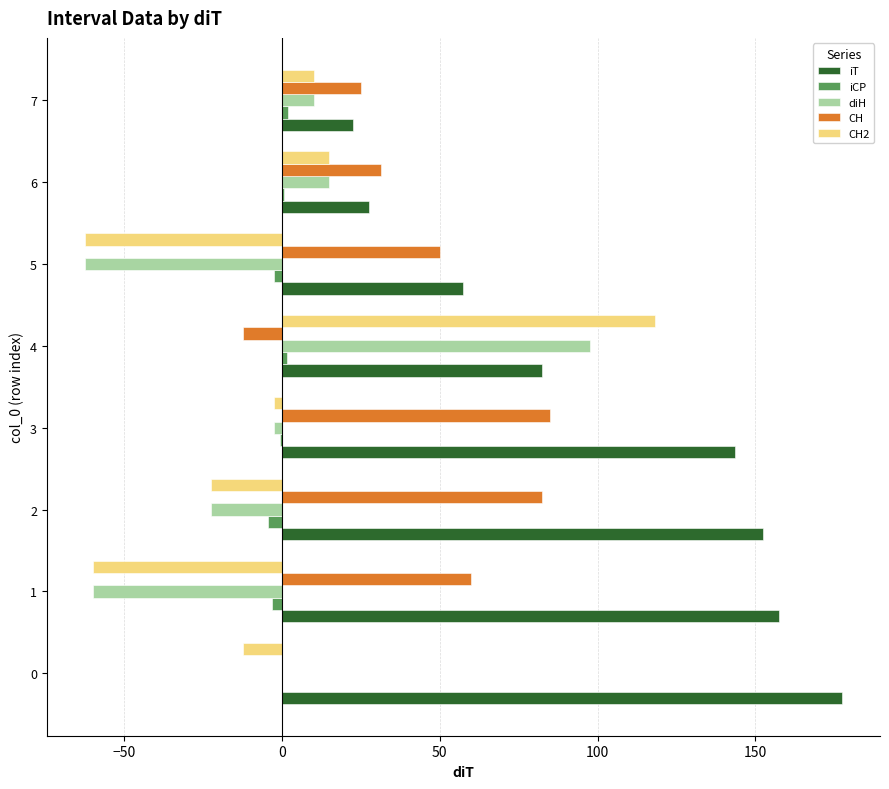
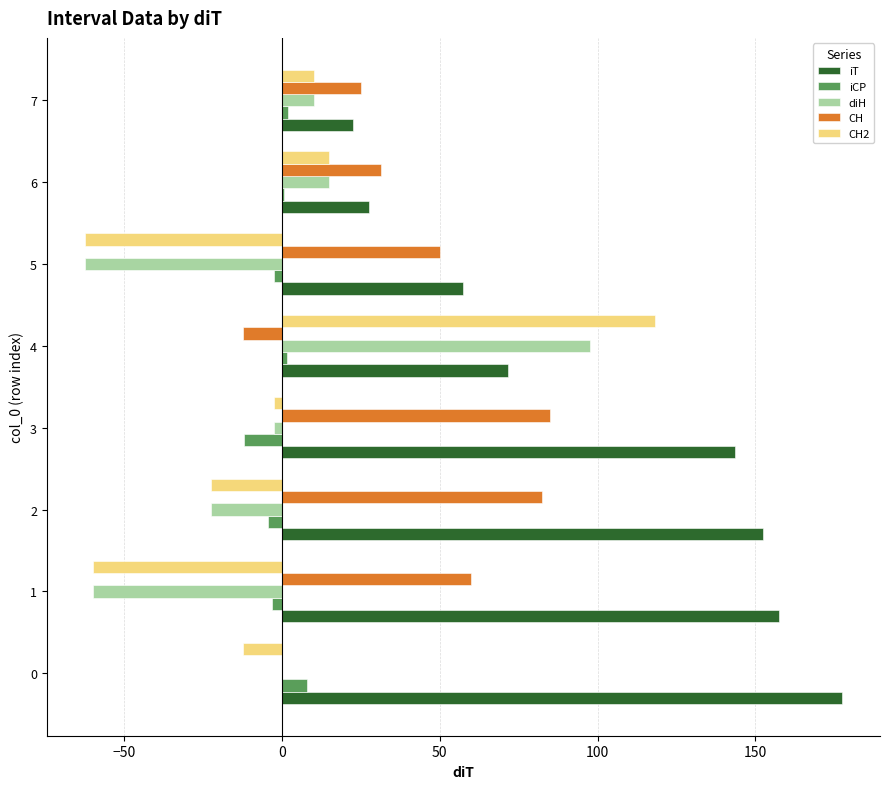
  {
    "iT": {
      "7": 23,
      "6": 28,
      "5": 58,
-     "4": 83,
+     "4": 72,
      "3": 143,
      "2": 153,
      "1": 158,
      "0": 178
    },
    "iCP": {
      "7": 2,
      "5": -3,
      "4": 2,
-     "3": -1,
+     "3": -12,
      "2": -5,
      "1": -3,
-     "0": 0
+     "0": 8
    },
    "diH": {
      "7": 10,
      "6": 15,
      "5": -63,
      "4": 98,
      "3": -3,
      "2": -23,
      "1": -60,
      "0": 0
    },
    "CH": {
      "7": 25,
      "6": 31,
      "5": 50,
      "4": -13,
      "3": 85,
      "2": 83,
      "1": 60,
      "0": 0
    },
    "CH2": {
      "7": 10,
      "6": 15,
      "5": -63,
      "4": 118,
      "3": -3,
      "2": -23,
      "1": -60,
      "0": -13
    }
  }
